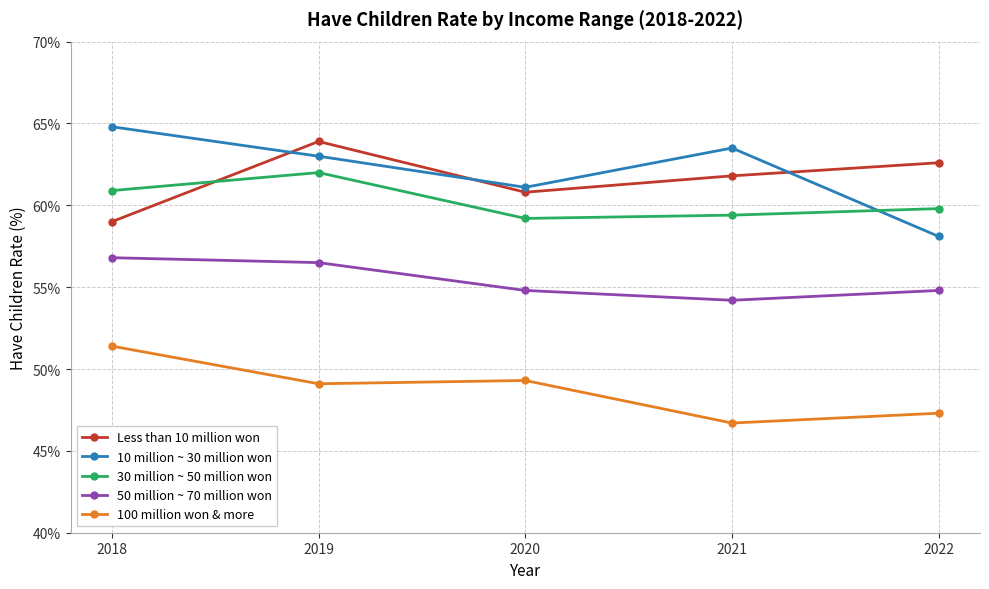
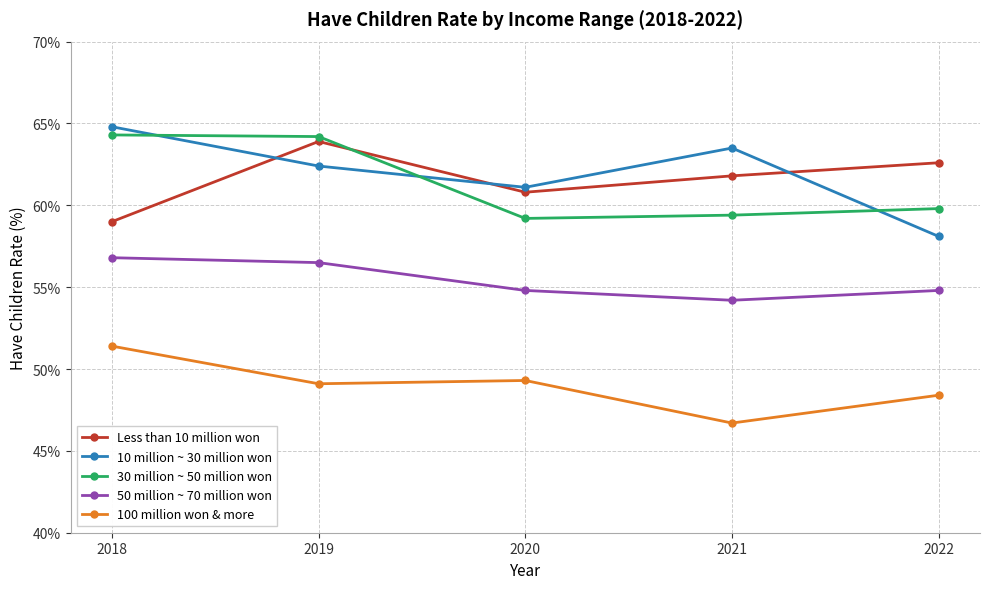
  {
    "Less than 10 million won": {
      "2018": "59.0%",
      "2019": "63.9%",
      "2020": "60.8%",
      "2021": "61.8%",
      "2022": "62.6%"
    },
    "10 million ~ 30 million won": {
      "2018": "64.8%",
-     "2019": "63.0%",
+     "2019": "62.4%",
      "2020": "61.1%",
      "2021": "63.5%",
      "2022": "58.1%"
    },
    "30 million ~ 50 million won": {
-     "2018": "60.9%",
-     "2019": "62.0%",
+     "2018": "64.3%",
+     "2019": "64.2%",
      "2020": "59.2%",
      "2021": "59.4%",
      "2022": "59.8%"
    },
    "50 million ~ 70 million won": {
      "2018": "56.8%",
      "2019": "56.5%",
      "2020": "54.8%",
      "2021": "54.2%",
      "2022": "54.8%"
    },
    "100 million won & more": {
      "2018": "51.4%",
      "2019": "49.1%",
      "2020": "49.3%",
      "2021": "46.7%",
-     "2022": "47.3%"
+     "2022": "48.4%"
    }
  }
